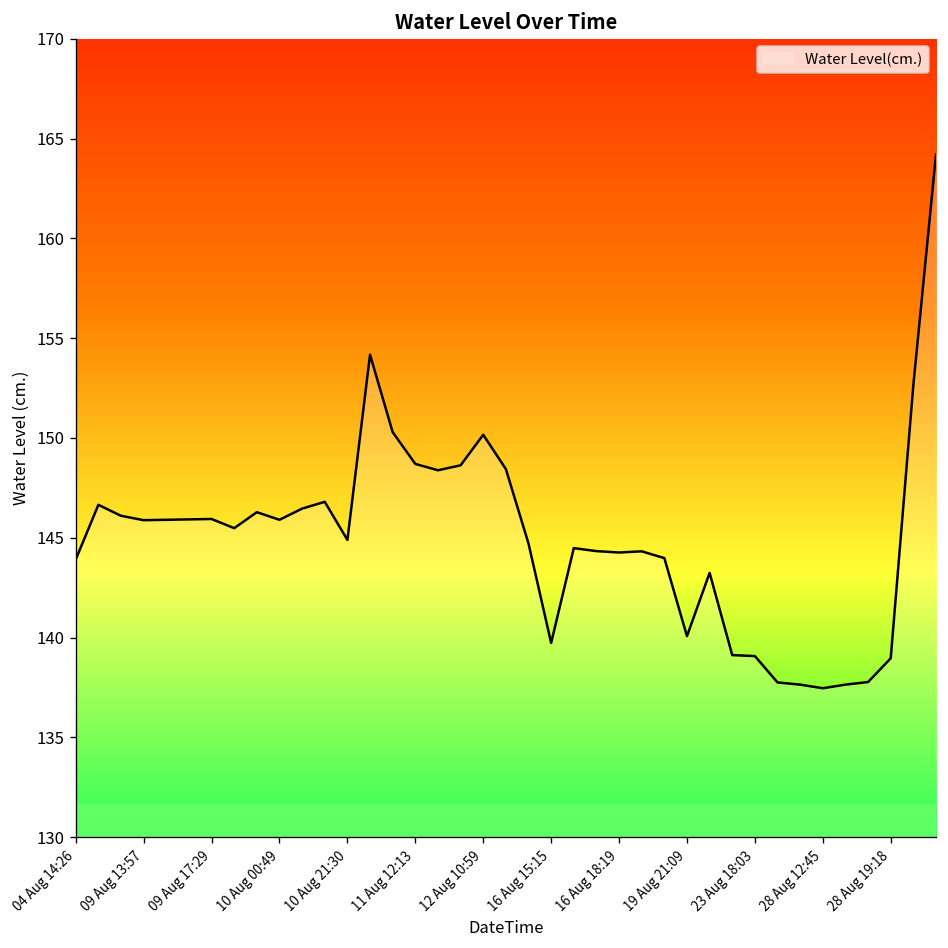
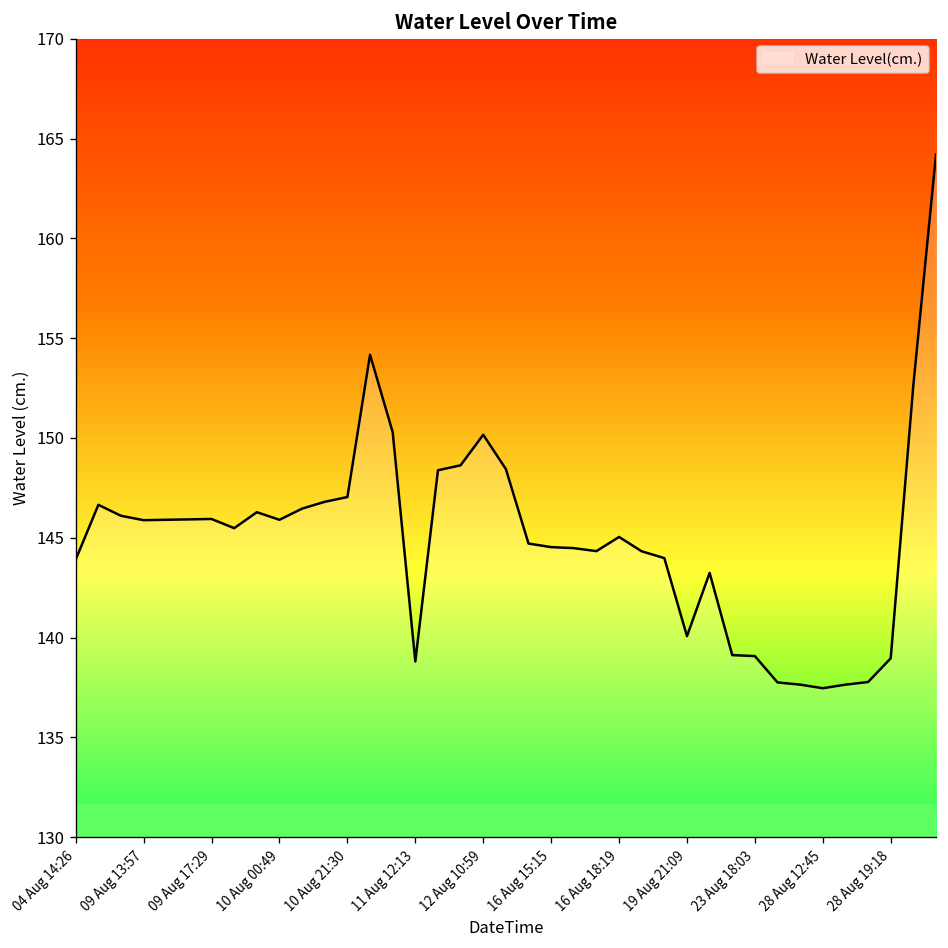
  {
    "04 Aug 14:26": 143.9,
    "09 Aug 13:57": 145.9,
    "09 Aug 17:29": 145.9,
    "10 Aug 00:49": 145.9,
-   "10 Aug 21:30": 144.9,
-   "11 Aug 12:13": 148.7,
+   "10 Aug 21:30": 147.0,
+   "11 Aug 12:13": 138.8,
    "12 Aug 10:59": 150.2,
-   "16 Aug 15:15": 139.7,
-   "16 Aug 18:19": 144.3,
+   "16 Aug 15:15": 144.5,
+   "16 Aug 18:19": 145.0,
    "19 Aug 21:09": 140.1,
    "23 Aug 18:03": 139.1,
    "28 Aug 12:45": 137.5,
    "28 Aug 19:18": 139.0
  }
